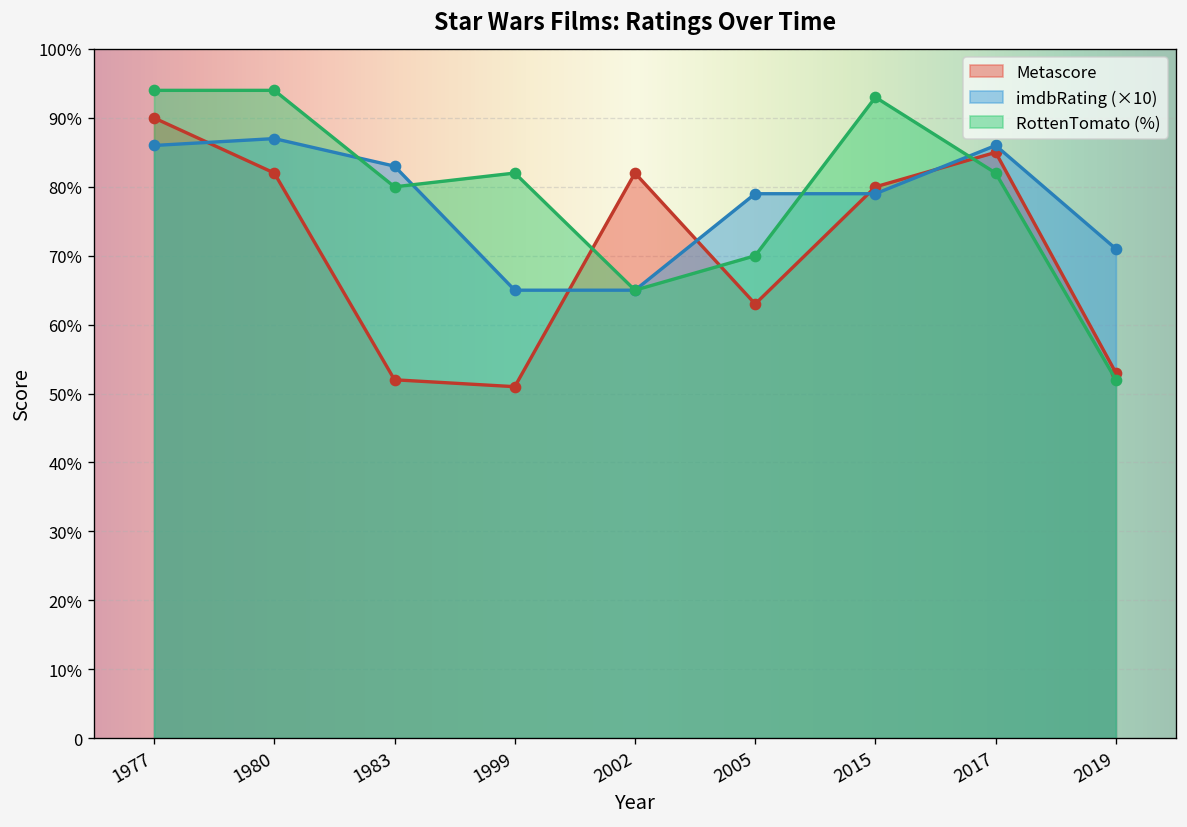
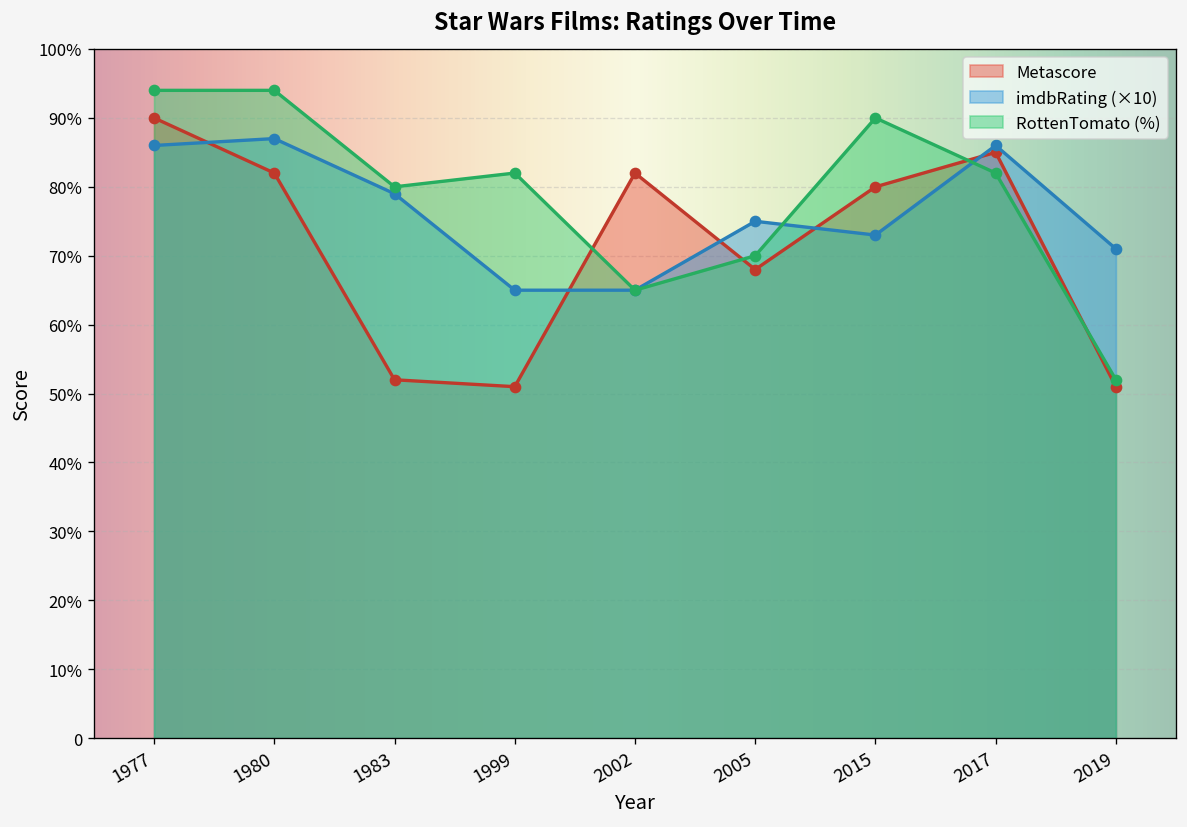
  {
    "Metascore": {
      "1977": "90%",
      "1980": "82%",
      "1983": "52%",
      "1999": "51%",
      "2002": "82%",
-     "2005": "63%",
+     "2005": "68%",
      "2015": "80%",
      "2017": "85%",
-     "2019": "53%"
+     "2019": "51%"
    },
    "imdbRating (×10)": {
      "1977": "86%",
      "1980": "87%",
-     "1983": "83%",
+     "1983": "79%",
      "1999": "65%",
-     "2005": "79%",
-     "2015": "79%",
+     "2005": "75%",
+     "2015": "73%",
      "2017": "86%",
      "2019": "71%"
    },
    "RottenTomato (%)": {
      "1977": "94%",
      "1980": "94%",
      "1983": "80%",
      "1999": "82%",
      "2005": "70%",
-     "2015": "93%",
+     "2015": "90%",
      "2017": "82%",
      "2019": "52%"
    }
  }
